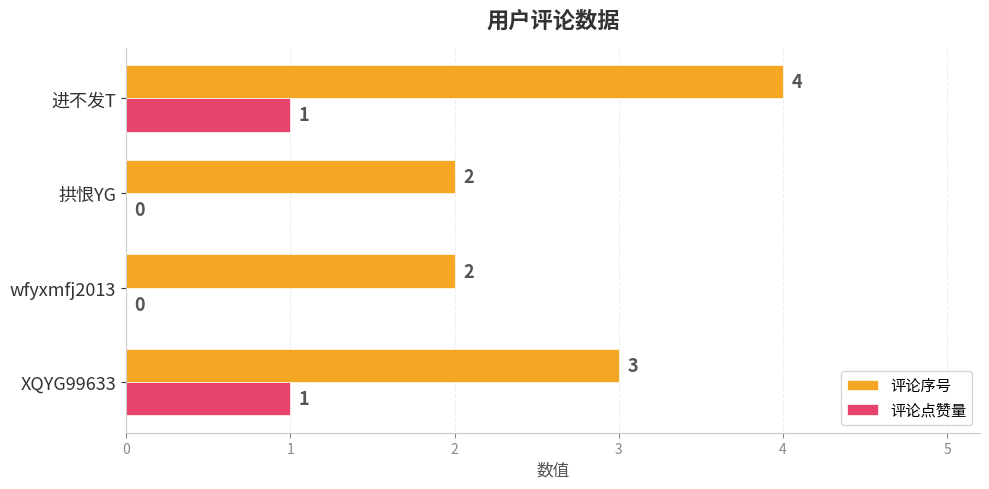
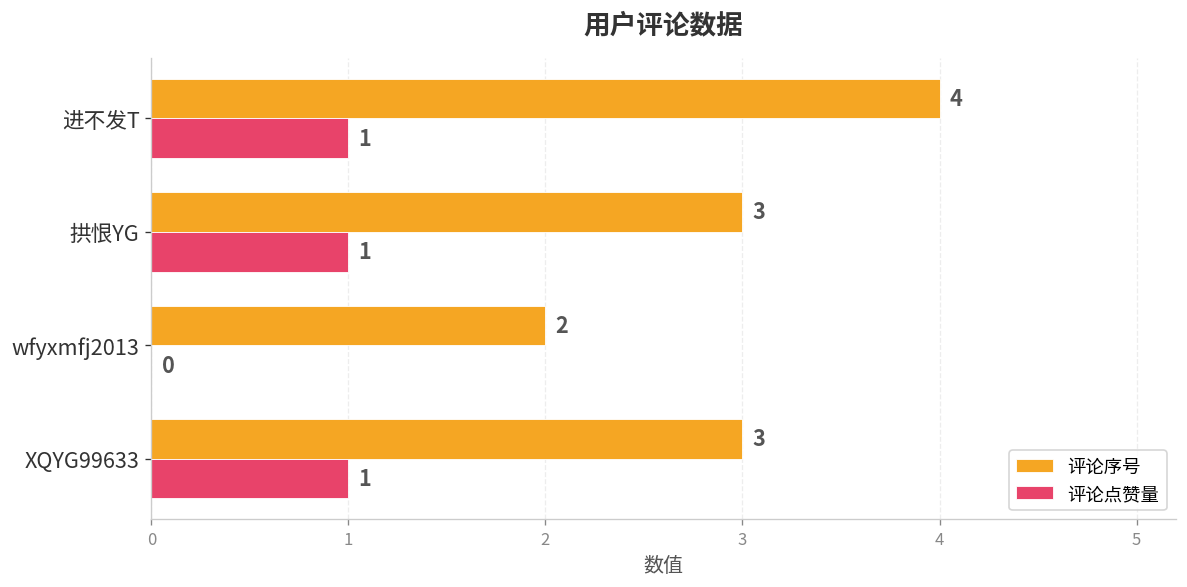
  {
    "评论序号": {
      "进不发T": 4,
-     "拱恨YG": 2,
+     "拱恨YG": 3,
      "wfyxmfj2013": 2,
      "XQYG99633": 3
    },
    "评论点赞量": {
      "进不发T": 1,
-     "拱恨YG": 0,
+     "拱恨YG": 1,
      "wfyxmfj2013": 0,
      "XQYG99633": 1
    }
  }
